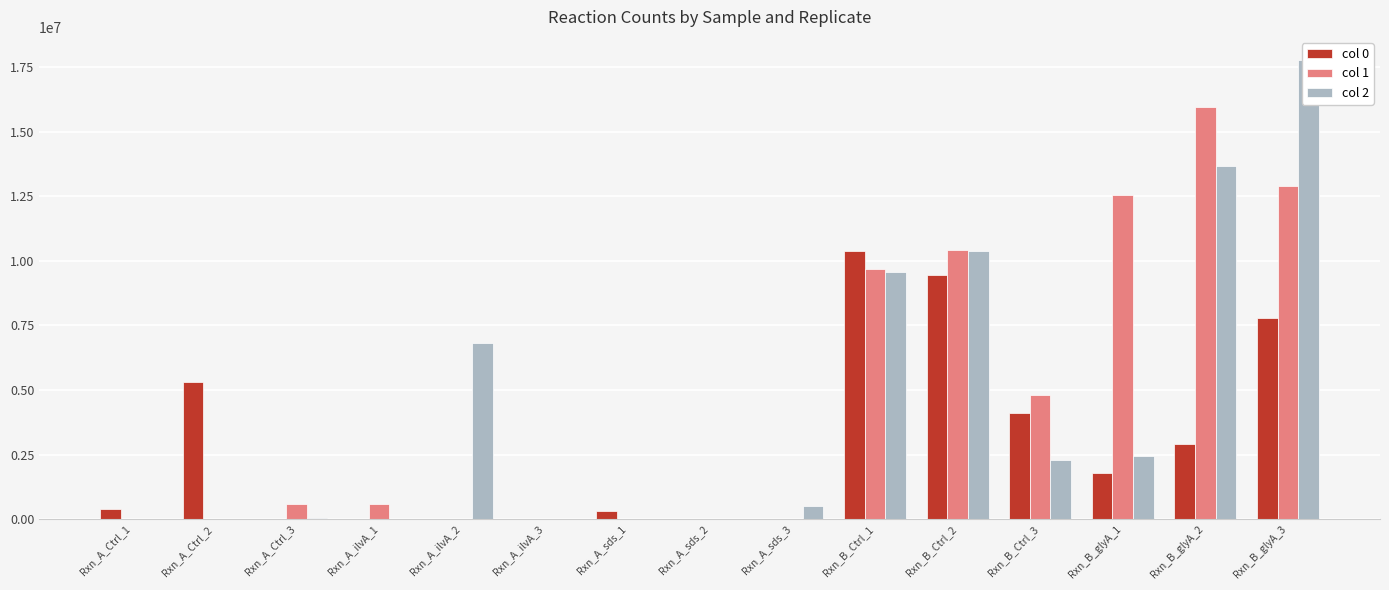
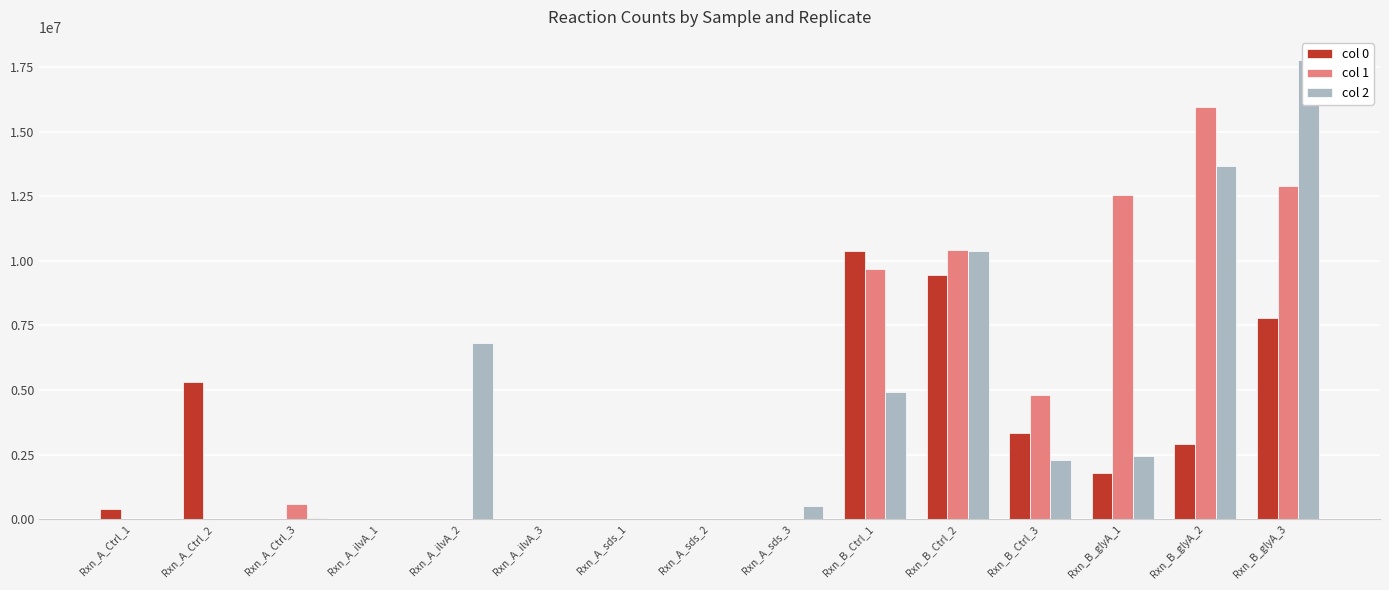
  {
    "col 0": {
      "Rxn_A_Ctrl_1": 400000,
      "Rxn_A_Ctrl_2": 5300000,
-     "Rxn_A_sds_1": 300000,
+     "Rxn_A_sds_1": 0,
      "Rxn_B_Ctrl_1": 10400000,
      "Rxn_B_Ctrl_2": 9500000,
-     "Rxn_B_Ctrl_3": 4100000,
+     "Rxn_B_Ctrl_3": 3300000,
      "Rxn_B_glyA_1": 1800000,
      "Rxn_B_glyA_2": 2900000,
      "Rxn_B_glyA_3": 7800000
    },
    "col 1": {
      "Rxn_A_Ctrl_3": 600000,
-     "Rxn_A_ilvA_1": 600000,
+     "Rxn_A_ilvA_1": 0,
      "Rxn_B_Ctrl_1": 9700000,
      "Rxn_B_Ctrl_2": 10400000,
      "Rxn_B_Ctrl_3": 4800000,
      "Rxn_B_glyA_1": 12600000,
      "Rxn_B_glyA_2": 16000000,
      "Rxn_B_glyA_3": 12900000
    },
    "col 2": {
      "Rxn_A_ilvA_2": 6800000,
      "Rxn_A_sds_3": 500000,
-     "Rxn_B_Ctrl_1": 9600000,
+     "Rxn_B_Ctrl_1": 4900000,
      "Rxn_B_Ctrl_2": 10400000,
      "Rxn_B_Ctrl_3": 2300000,
      "Rxn_B_glyA_1": 2400000,
      "Rxn_B_glyA_2": 13700000
    }
  }
